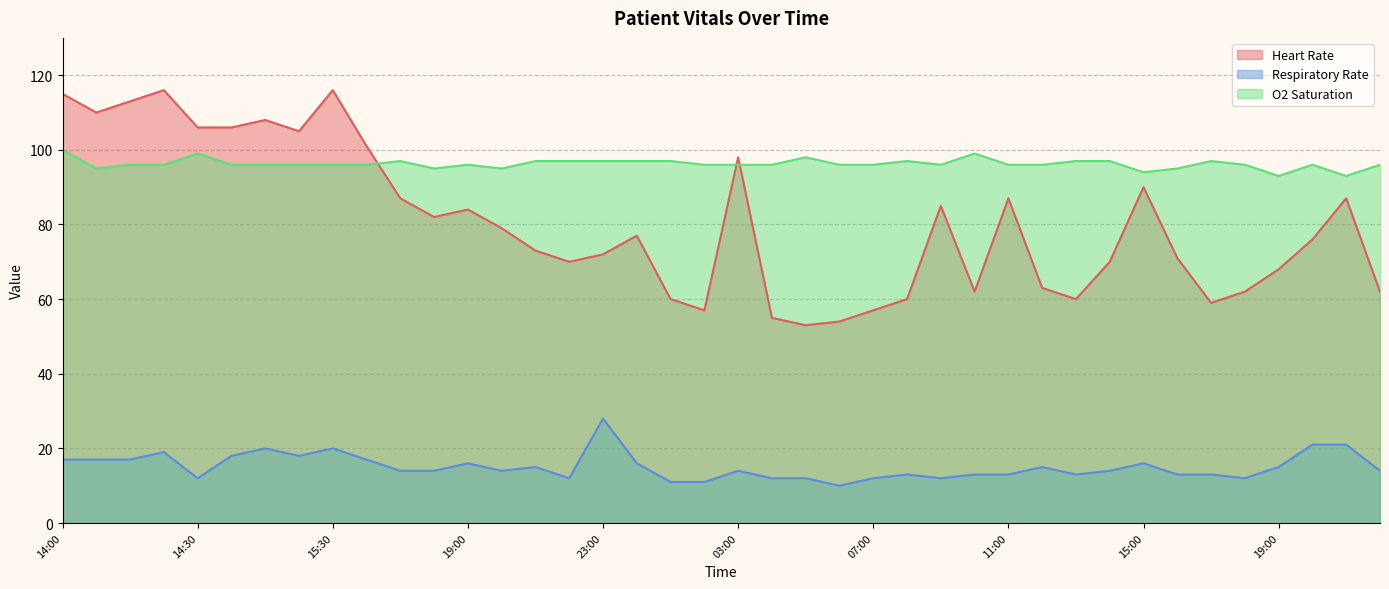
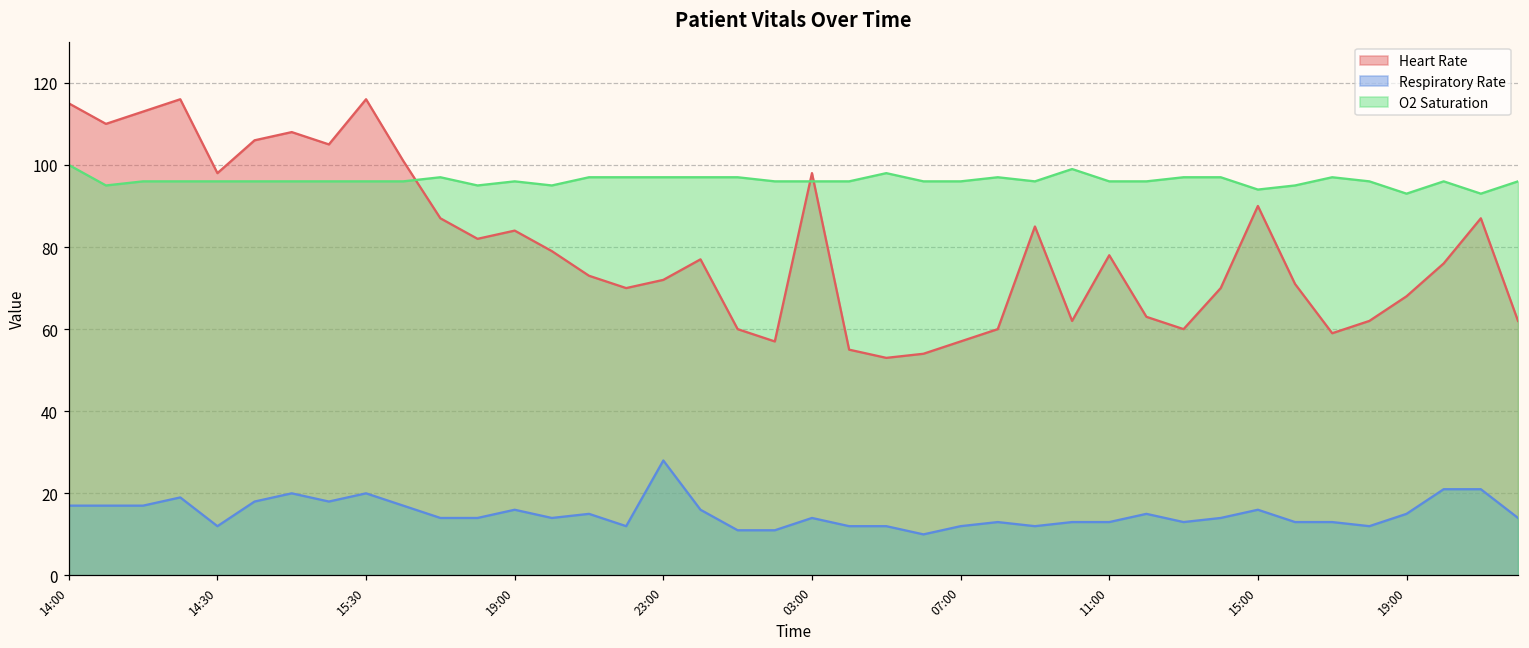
  {
    "Heart Rate": {
-     "14:30": 106,
+     "14:30": 98,
      "15:30": 116,
      "23:00": 72,
      "03:00": 98,
      "07:00": 57,
-     "11:00": 87
+     "11:00": 78
    },
    "Respiratory Rate": {
      "14:30": 12,
      "15:30": 20,
      "23:00": 28,
      "03:00": 14,
      "07:00": 12,
      "11:00": 13
    },
    "O2 Saturation": {
-     "14:30": 99,
+     "14:30": 96,
      "15:30": 96,
      "23:00": 97,
      "03:00": 96,
      "07:00": 96,
      "11:00": 96
    }
  }
